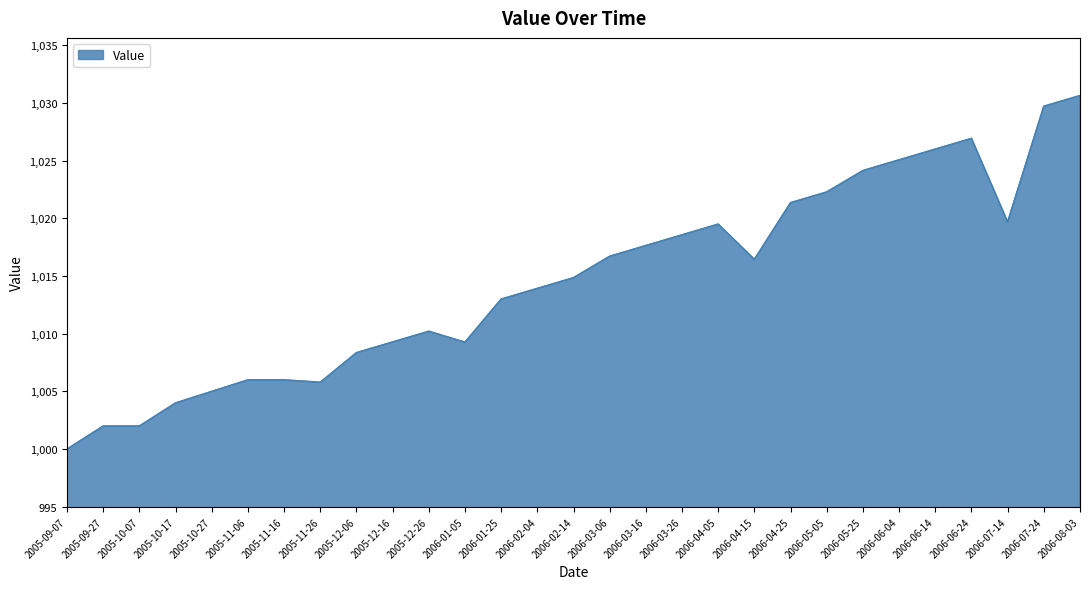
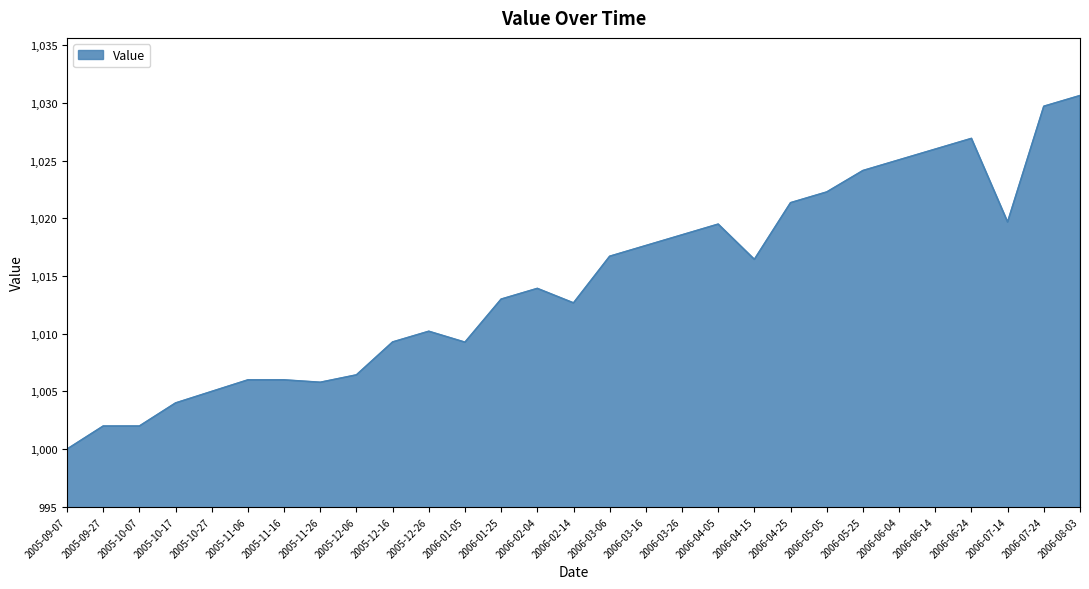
  {
    "2005-09-07": "1,000.0",
    "2005-09-27": "1,002.0",
    "2005-10-07": "1,002.0",
    "2005-10-17": "1,004.0",
    "2005-10-27": "1,005.0",
    "2005-11-06": "1,006.0",
    "2005-11-16": "1,006.0",
    "2005-11-26": "1,005.8",
-   "2005-12-06": "1,008.4",
+   "2005-12-06": "1,006.4",
    "2005-12-16": "1,009.3",
    "2005-12-26": "1,010.2",
    "2006-01-05": "1,009.3",
    "2006-01-25": "1,013.0",
    "2006-02-04": "1,013.9",
-   "2006-02-14": "1,014.9",
+   "2006-02-14": "1,012.7",
    "2006-03-06": "1,016.7",
    "2006-03-16": "1,017.6",
    "2006-03-26": "1,018.6",
    "2006-04-05": "1,019.5",
    "2006-04-15": "1,016.4",
    "2006-04-25": "1,021.4",
    "2006-05-05": "1,022.3",
    "2006-05-25": "1,024.1",
    "2006-06-04": "1,025.1",
    "2006-06-14": "1,026.0",
    "2006-06-24": "1,026.9",
    "2006-07-14": "1,019.7",
    "2006-07-24": "1,029.7",
    "2006-08-03": "1,030.6"
  }
